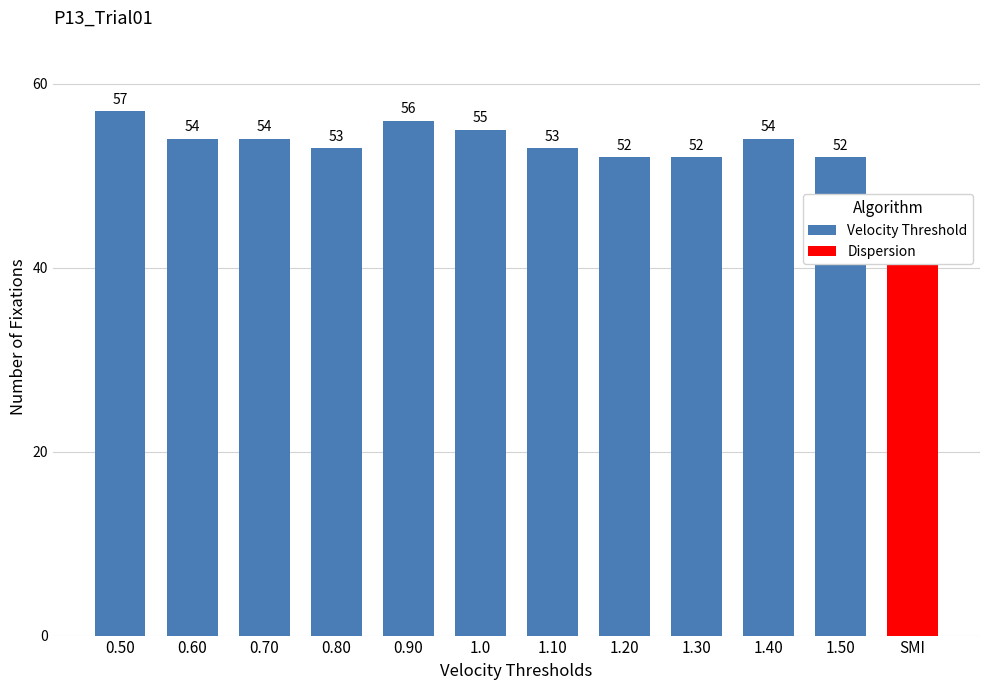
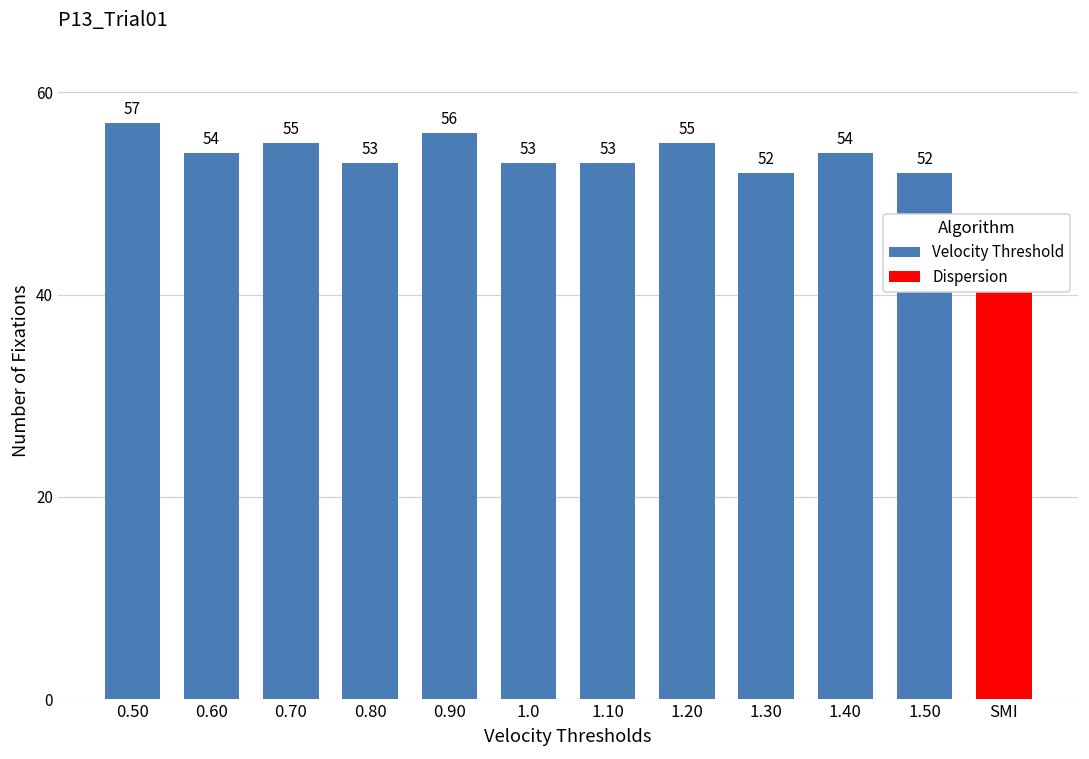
  {
    "Velocity Threshold": {
      "0.50": 57,
      "0.60": 54,
-     "0.70": 54,
+     "0.70": 55,
      "0.80": 53,
      "0.90": 56,
-     "1.0": 55,
+     "1.0": 53,
      "1.10": 53,
-     "1.20": 52,
+     "1.20": 55,
      "1.30": 52,
      "1.40": 54,
      "1.50": 52
    }
  }
